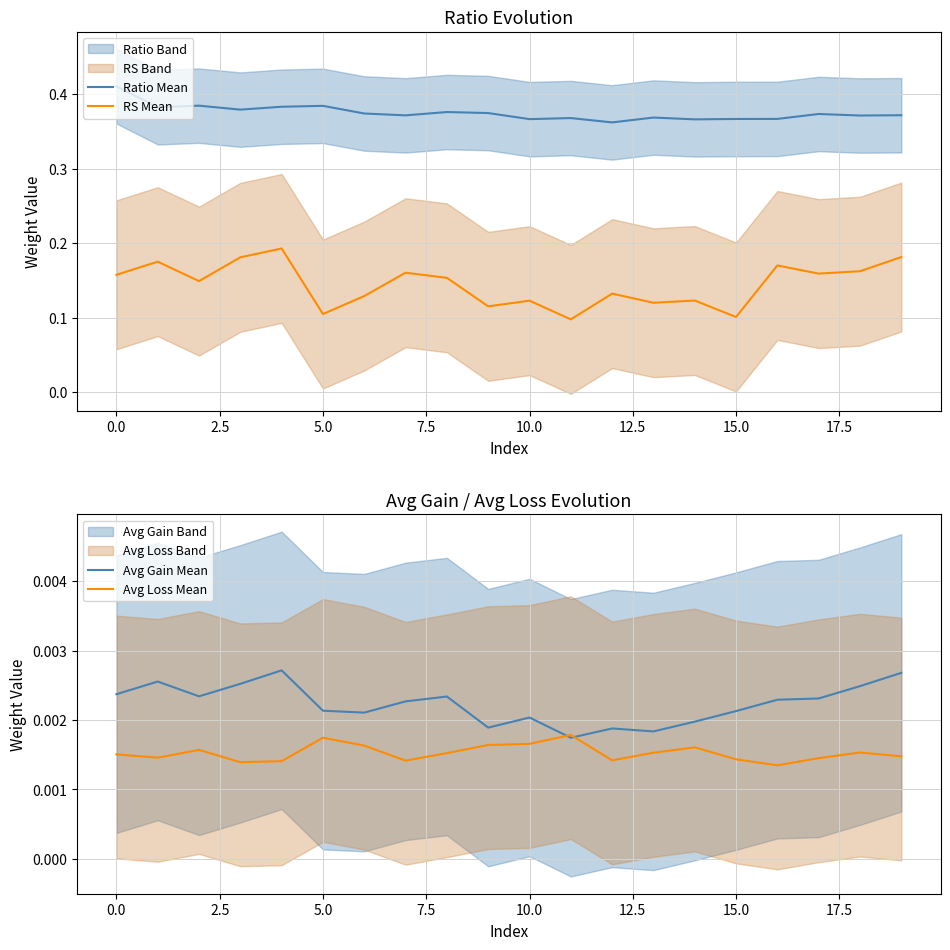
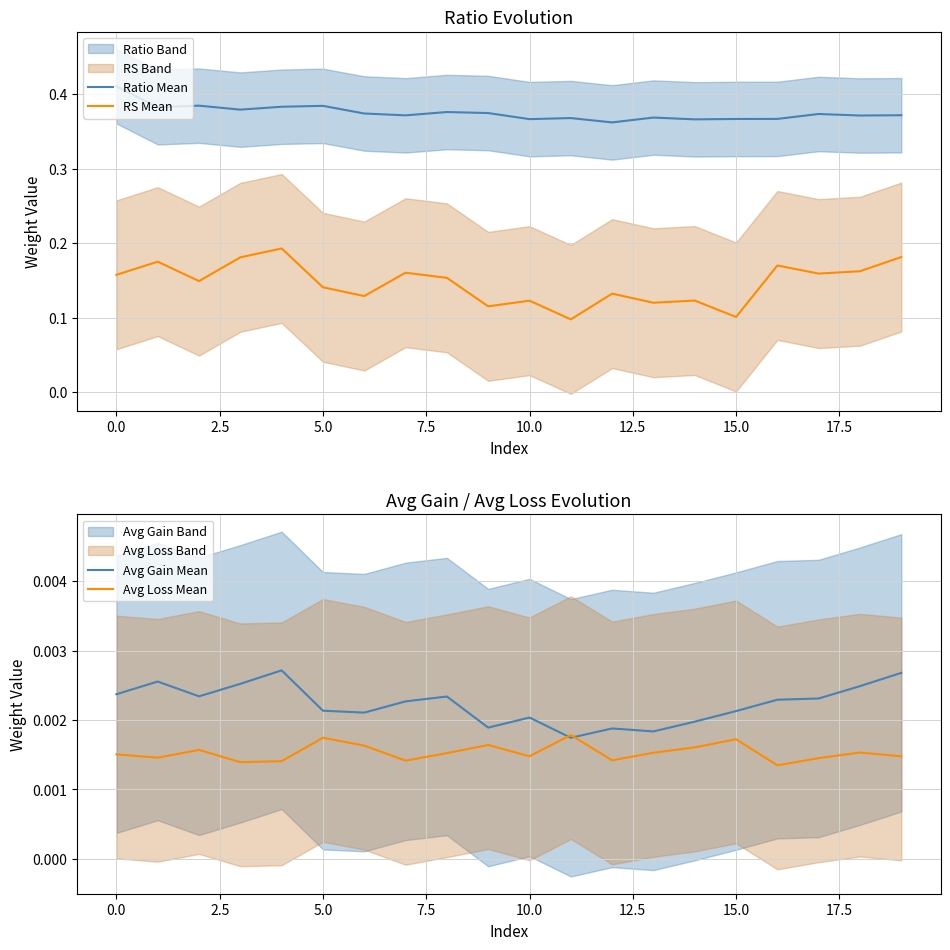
  {
    "Ratio Evolution": {
      "RS Mean": {
        "0.0": 0.16,
-       "5.0": 0.10,
+       "5.0": 0.14,
        "10.0": 0.12,
        "15.0": 0.10
      }
    },
    "Avg Gain / Avg Loss Evolution": {
      "Avg Loss Mean": {
        "0.0": 0.0015,
        "5.0": 0.0017,
-       "10.0": 0.0017,
-       "15.0": 0.0014
+       "10.0": 0.0015,
+       "15.0": 0.0017
      }
    }
  }
